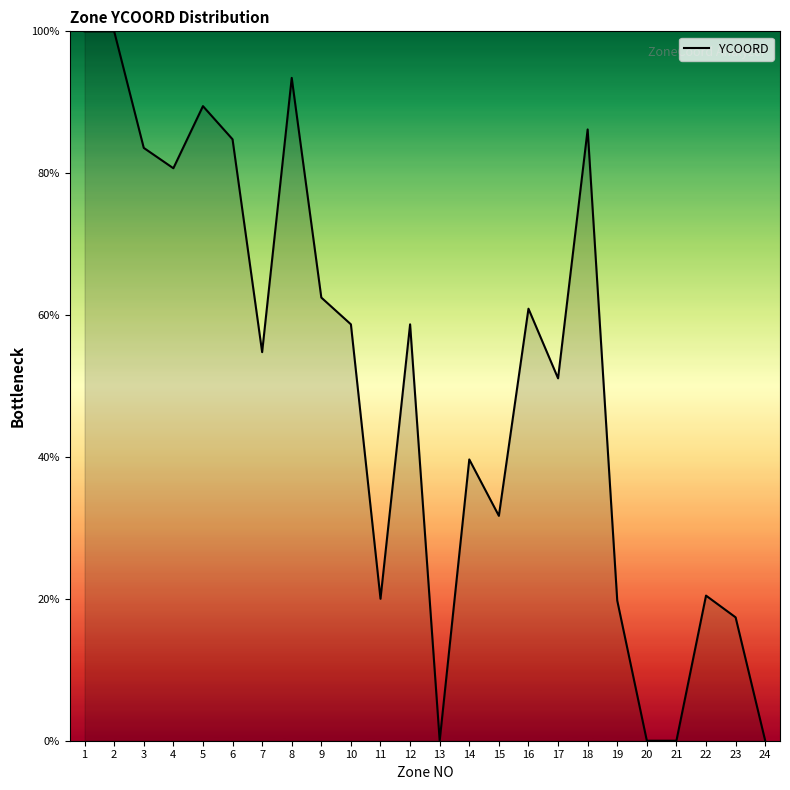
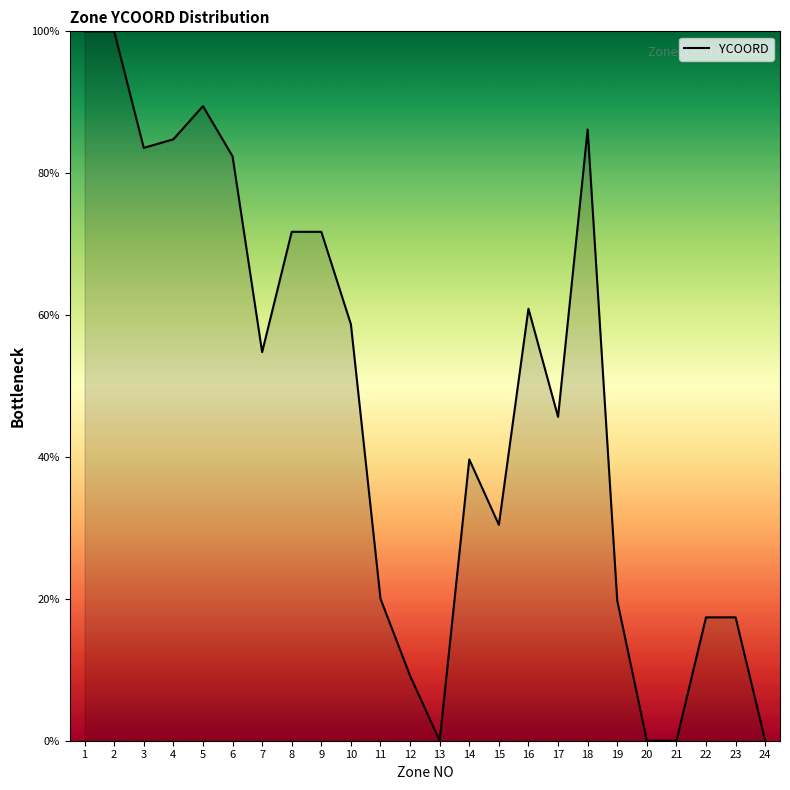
  {
    "1": "100%",
    "2": "100%",
    "3": "84%",
-   "4": "81%",
+   "4": "85%",
    "5": "89%",
-   "6": "85%",
+   "6": "82%",
    "7": "55%",
-   "8": "93%",
-   "9": "62%",
+   "8": "72%",
+   "9": "72%",
    "10": "59%",
    "11": "20%",
-   "12": "59%",
+   "12": "9%",
    "13": "0%",
    "14": "40%",
-   "15": "32%",
+   "15": "30%",
    "16": "61%",
-   "17": "51%",
+   "17": "46%",
    "18": "86%",
    "19": "20%",
    "20": "0%",
    "21": "0%",
-   "22": "20%",
+   "22": "17%",
    "23": "17%",
    "24": "0%"
  }
